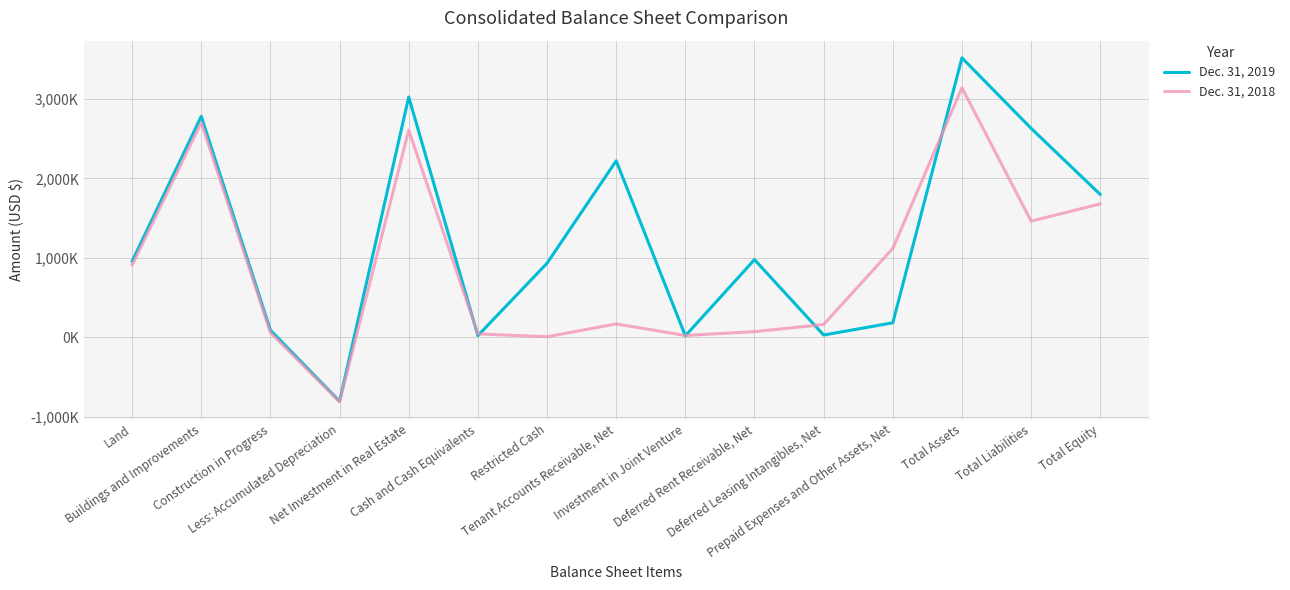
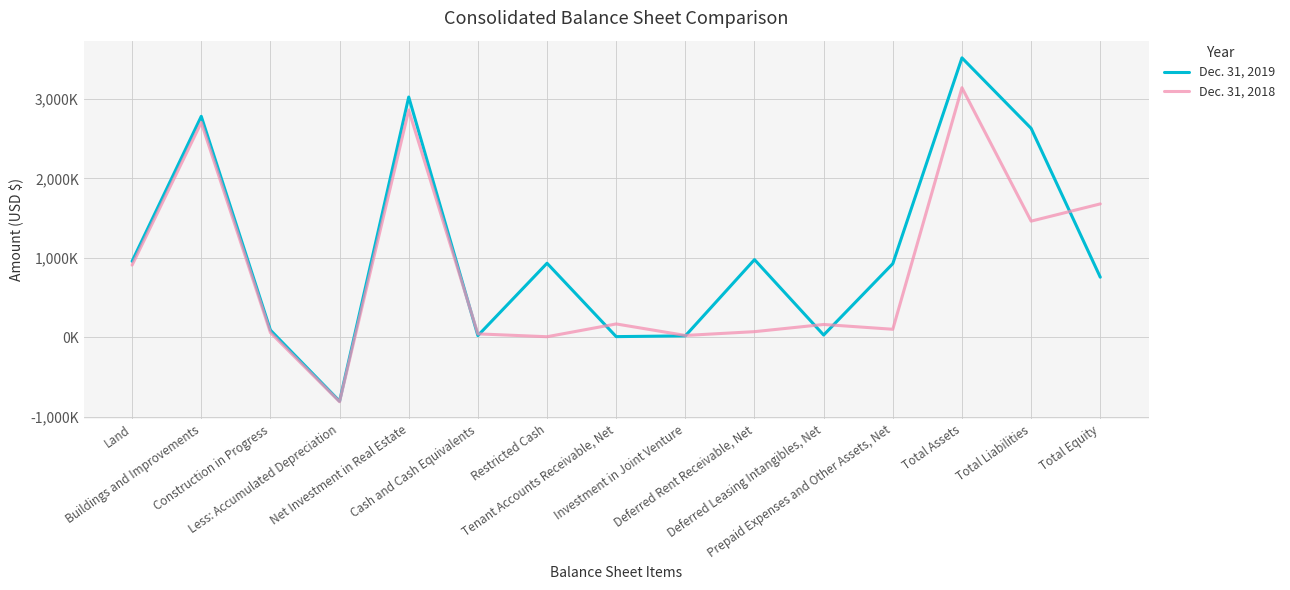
  {
    "Dec. 31, 2019": {
      "Land": "1,000,000",
      "Buildings and Improvements": "2,800,000",
      "Net Investment in Real Estate": "3,000,000",
      "Restricted Cash": "900,000",
-     "Tenant Accounts Receivable, Net": "2,200,000",
+     "Tenant Accounts Receivable, Net": "0",
      "Deferred Rent Receivable, Net": "1,000,000",
      "Deferred Leasing Intangibles, Net": "0",
-     "Prepaid Expenses and Other Assets, Net": "200,000",
+     "Prepaid Expenses and Other Assets, Net": "900,000",
      "Total Assets": "3,500,000",
      "Total Liabilities": "2,600,000",
-     "Total Equity": "1,800,000"
+     "Total Equity": "800,000"
    },
    "Dec. 31, 2018": {
      "Land": "900,000",
      "Buildings and Improvements": "2,700,000",
-     "Net Investment in Real Estate": "2,600,000",
+     "Net Investment in Real Estate": "2,900,000",
      "Restricted Cash": "0",
      "Tenant Accounts Receivable, Net": "200,000",
      "Deferred Rent Receivable, Net": "100,000",
      "Deferred Leasing Intangibles, Net": "200,000",
-     "Prepaid Expenses and Other Assets, Net": "1,100,000",
+     "Prepaid Expenses and Other Assets, Net": "100,000",
      "Total Assets": "3,100,000",
      "Total Liabilities": "1,500,000",
      "Total Equity": "1,700,000"
    }
  }
